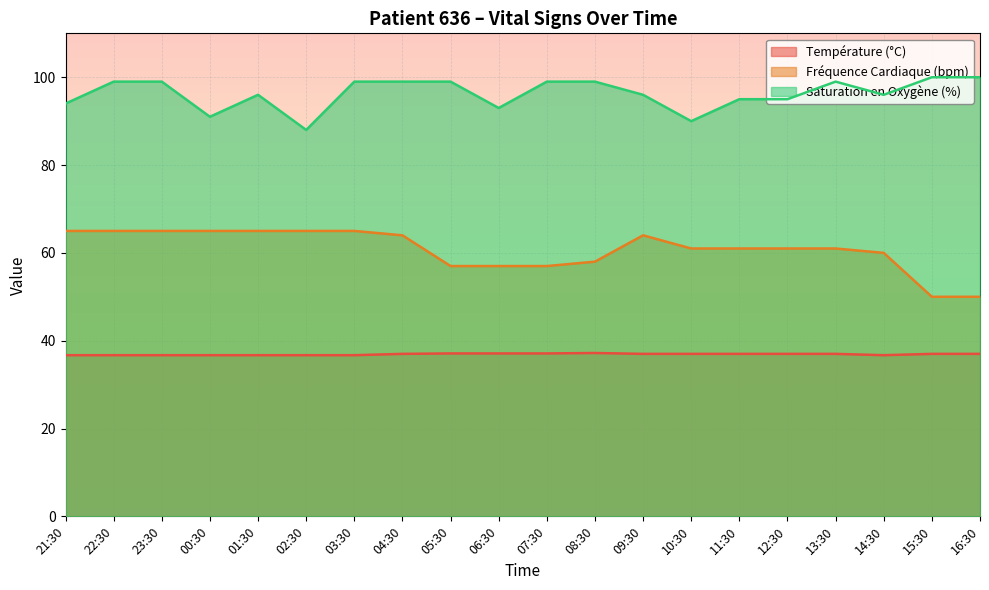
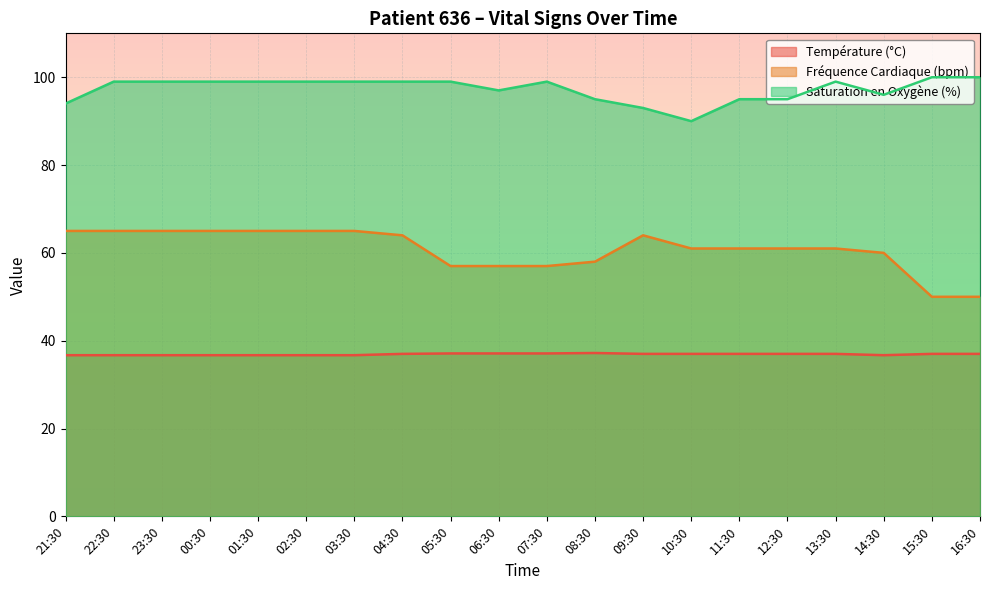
  {
    "Saturation en Oxygène (%)": {
      "21:30": 94,
      "22:30": 99,
      "23:30": 99,
-     "00:30": 91,
-     "01:30": 96,
-     "02:30": 88,
+     "00:30": 99,
+     "01:30": 99,
+     "02:30": 99,
      "03:30": 99,
      "04:30": 99,
      "05:30": 99,
-     "06:30": 93,
+     "06:30": 97,
      "07:30": 99,
-     "08:30": 99,
-     "09:30": 96,
+     "08:30": 95,
+     "09:30": 93,
      "10:30": 90,
      "11:30": 95,
      "16:30": 100
    }
  }
